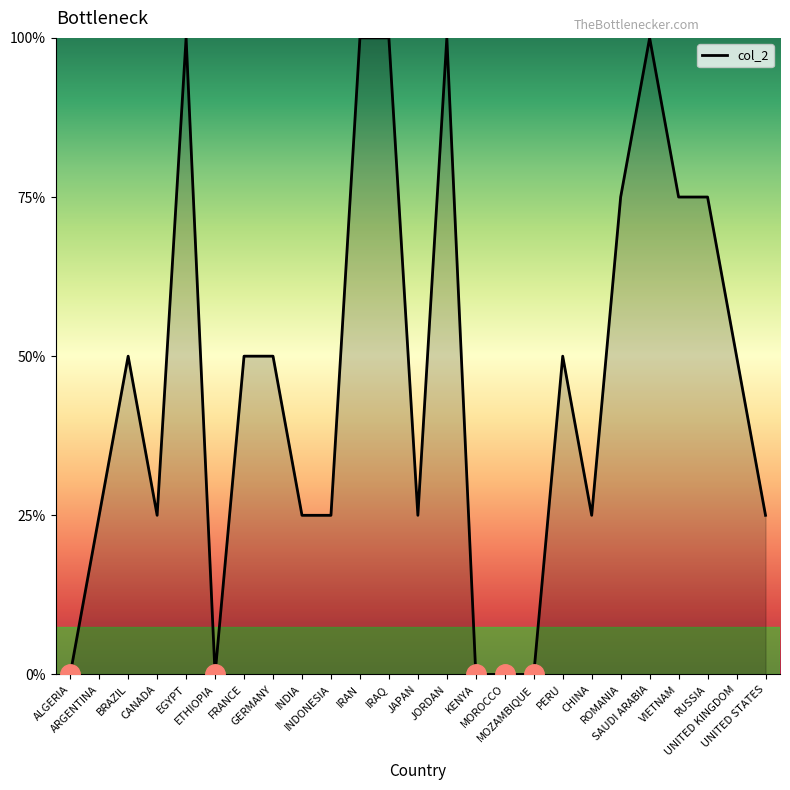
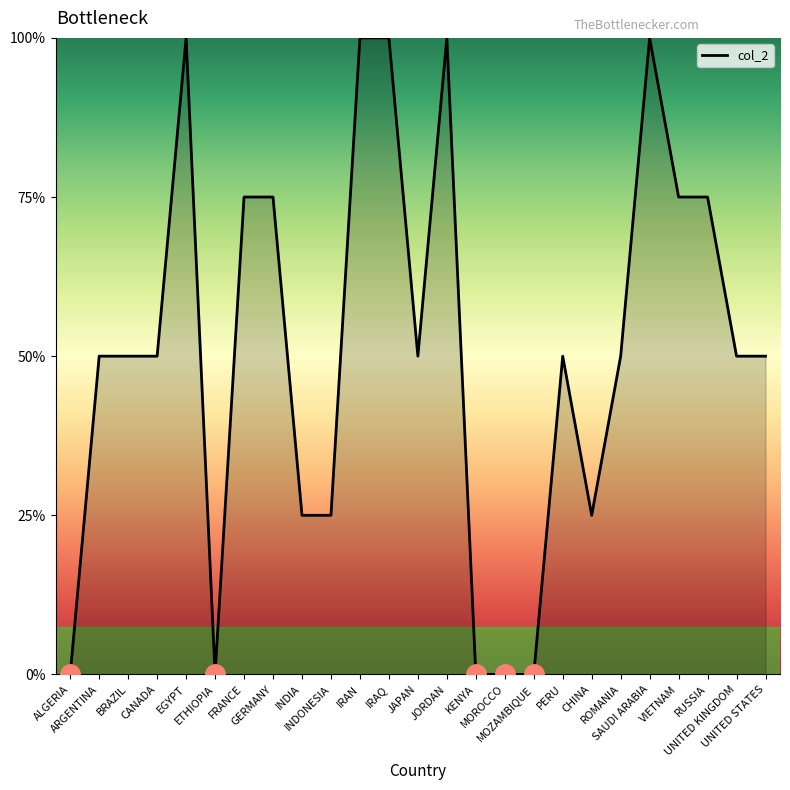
  {
    "col_2": {
-     "ARGENTINA": "25%",
+     "ARGENTINA": "50%",
      "BRAZIL": "50%",
-     "CANADA": "25%",
+     "CANADA": "50%",
      "EGYPT": "100%",
-     "FRANCE": "50%",
-     "GERMANY": "50%",
+     "FRANCE": "75%",
+     "GERMANY": "75%",
      "INDIA": "25%",
      "INDONESIA": "25%",
      "IRAN": "100%",
      "IRAQ": "100%",
-     "JAPAN": "25%",
+     "JAPAN": "50%",
      "JORDAN": "100%",
      "PERU": "50%",
      "CHINA": "25%",
-     "ROMANIA": "75%",
+     "ROMANIA": "50%",
      "SAUDI ARABIA": "100%",
      "VIETNAM": "75%",
      "RUSSIA": "75%",
      "UNITED KINGDOM": "50%",
-     "UNITED STATES": "25%"
+     "UNITED STATES": "50%"
    }
  }
